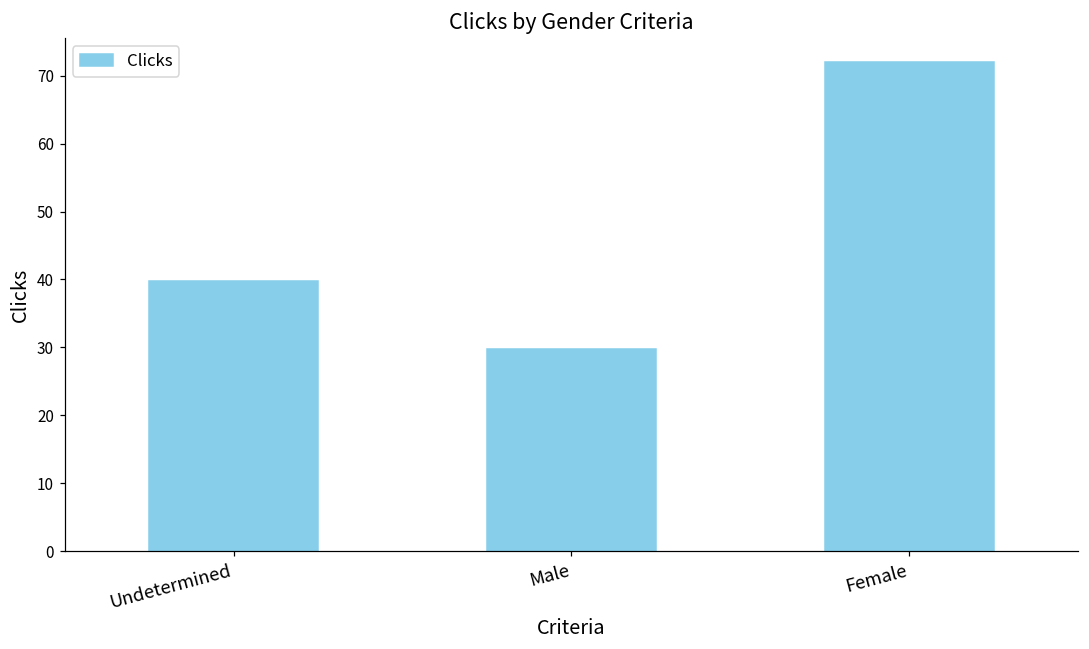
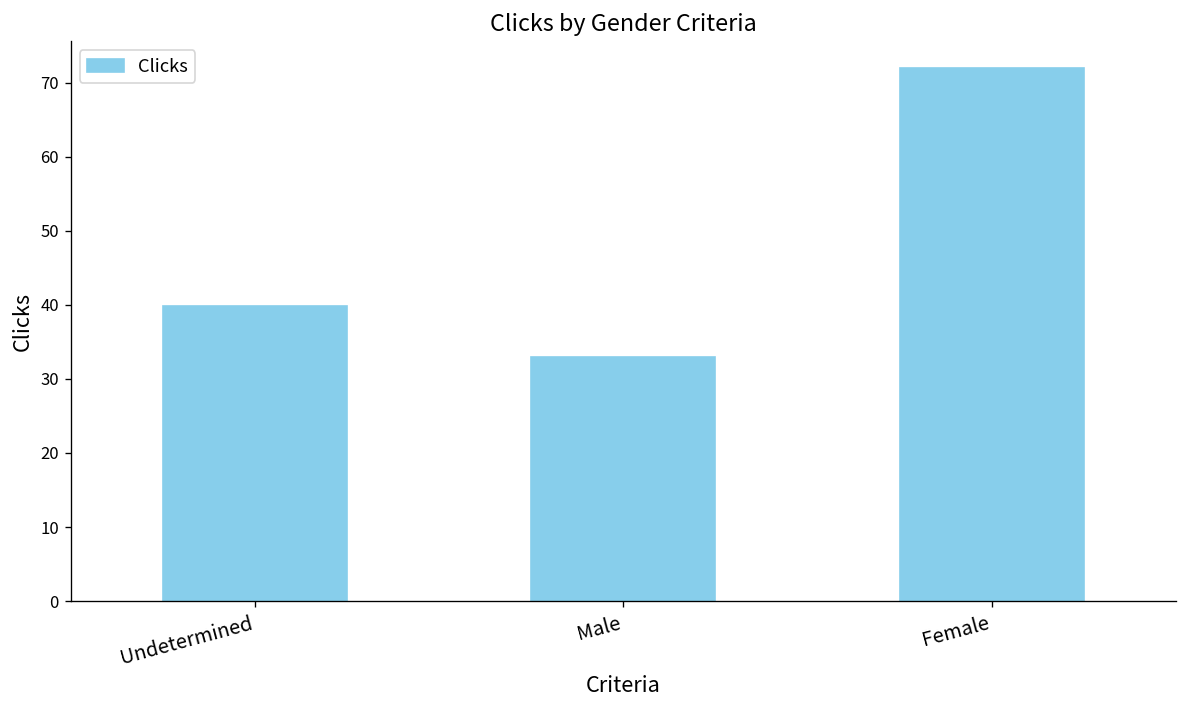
  {
    "Undetermined": 40,
-   "Male": 30,
+   "Male": 33,
    "Female": 72
  }
